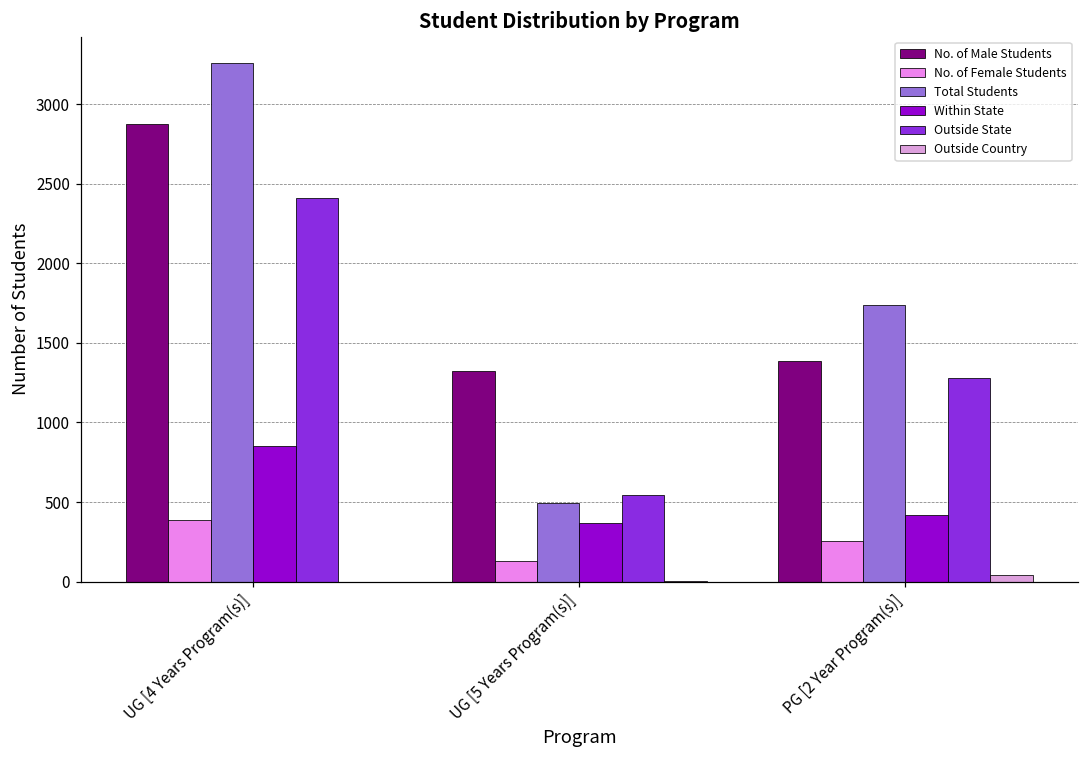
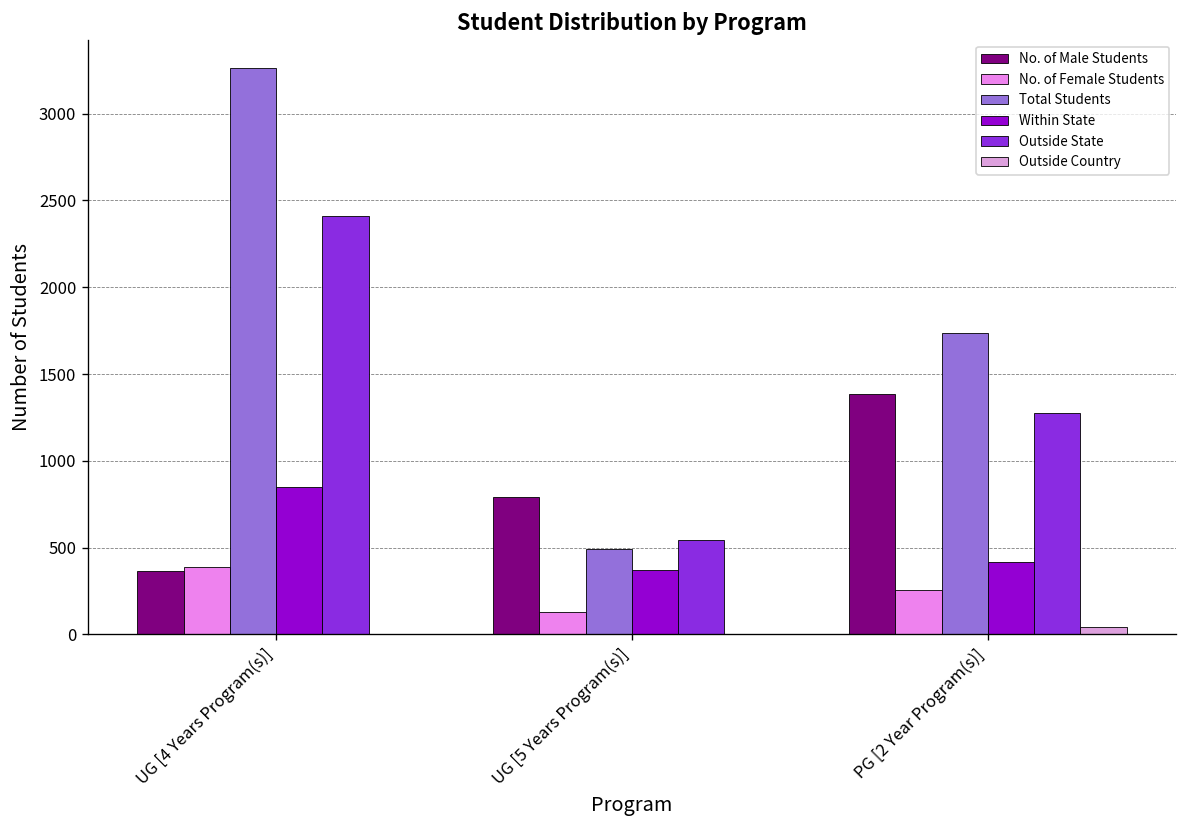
  {
    "No. of Male Students": {
-     "UG [4 Years Program(s)]": 2870,
-     "UG [5 Years Program(s)]": 1320,
+     "UG [4 Years Program(s)]": 370,
+     "UG [5 Years Program(s)]": 790,
      "PG [2 Year Program(s)]": 1390
    },
    "Total Students": {
      "UG [4 Years Program(s)]": 3260,
      "UG [5 Years Program(s)]": 490,
      "PG [2 Year Program(s)]": 1740
    }
  }
